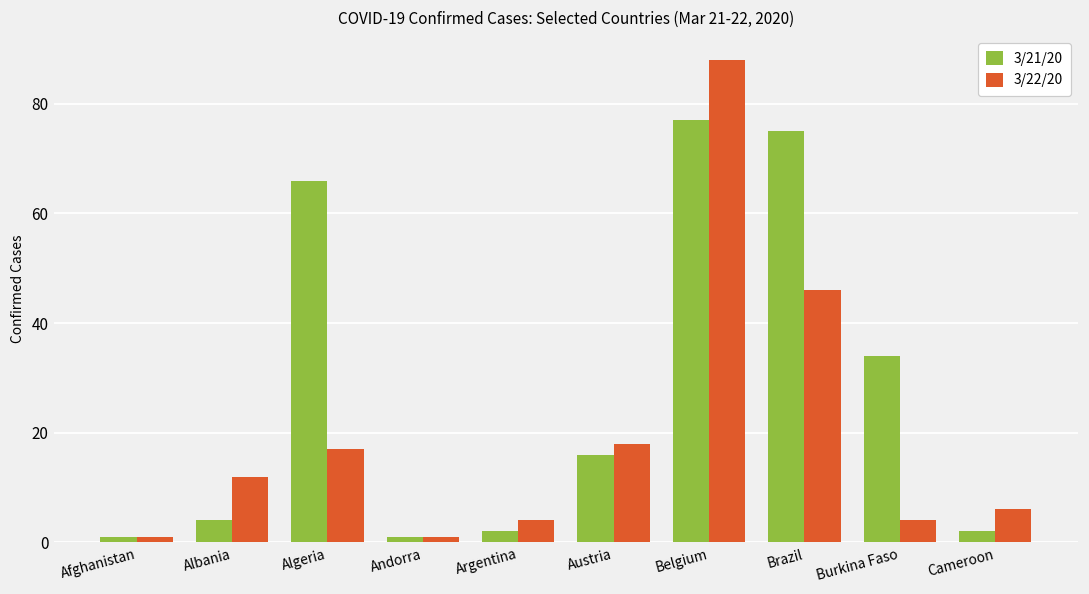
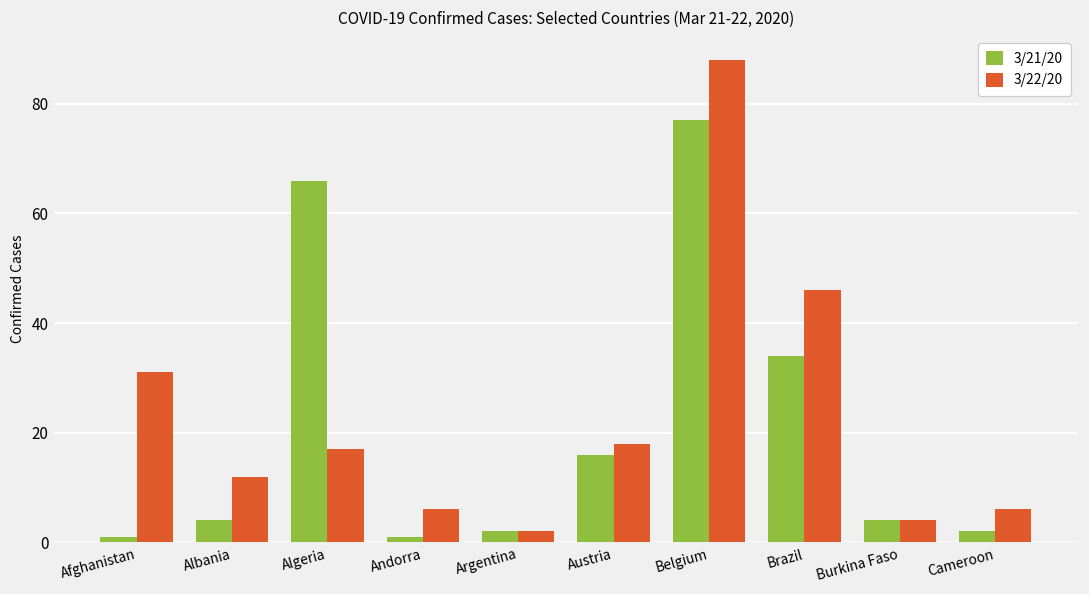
  {
    "3/21/20": {
      "Afghanistan": 1,
      "Albania": 4,
      "Algeria": 66,
      "Andorra": 1,
      "Argentina": 2,
      "Austria": 16,
      "Belgium": 77,
-     "Brazil": 75,
-     "Burkina Faso": 34,
+     "Brazil": 34,
+     "Burkina Faso": 4,
      "Cameroon": 2
    },
    "3/22/20": {
-     "Afghanistan": 1,
+     "Afghanistan": 31,
      "Albania": 12,
      "Algeria": 17,
-     "Andorra": 1,
-     "Argentina": 4,
+     "Andorra": 6,
+     "Argentina": 2,
      "Austria": 18,
      "Belgium": 88,
      "Brazil": 46,
      "Burkina Faso": 4,
      "Cameroon": 6
    }
  }
